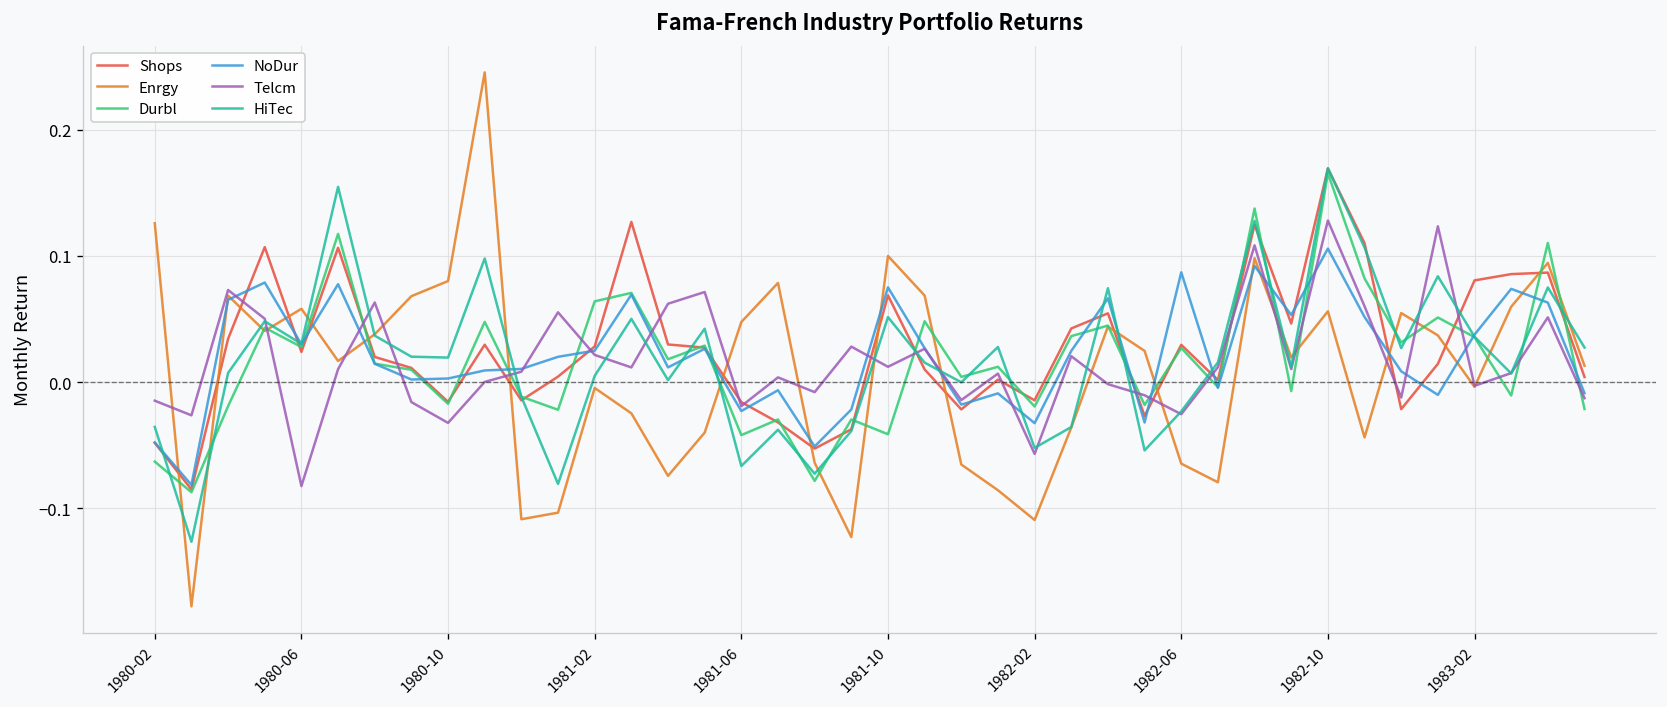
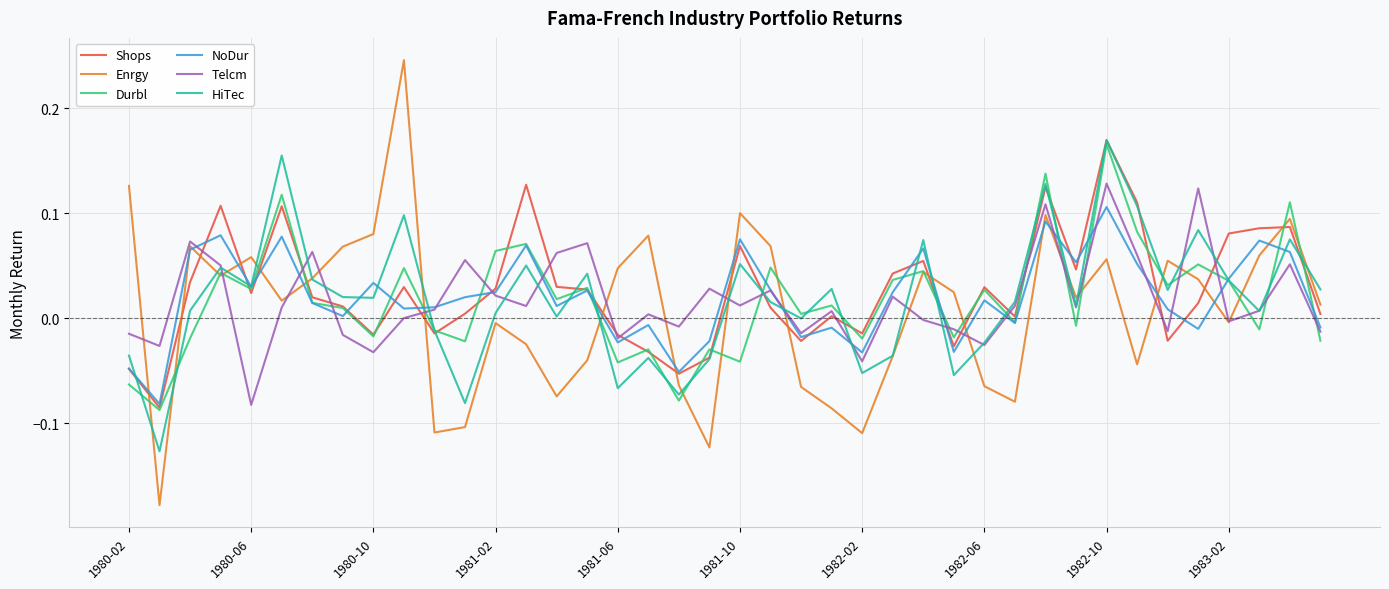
  {
    "NoDur": {
-     "1980-10": 0.003,
+     "1980-10": 0.034,
      "1981-02": 0.025,
      "1981-06": -0.023,
      "1981-10": 0.075,
      "1982-02": -0.033,
-     "1982-06": 0.087,
+     "1982-06": 0.017,
      "1982-10": 0.106
    },
    "Telcm": {
      "1980-02": -0.015,
      "1980-06": -0.083,
      "1980-10": -0.032,
      "1981-02": 0.022,
      "1981-06": -0.019,
      "1981-10": 0.012,
-     "1982-02": -0.057,
+     "1982-02": -0.041,
      "1982-10": 0.128
    }
  }
